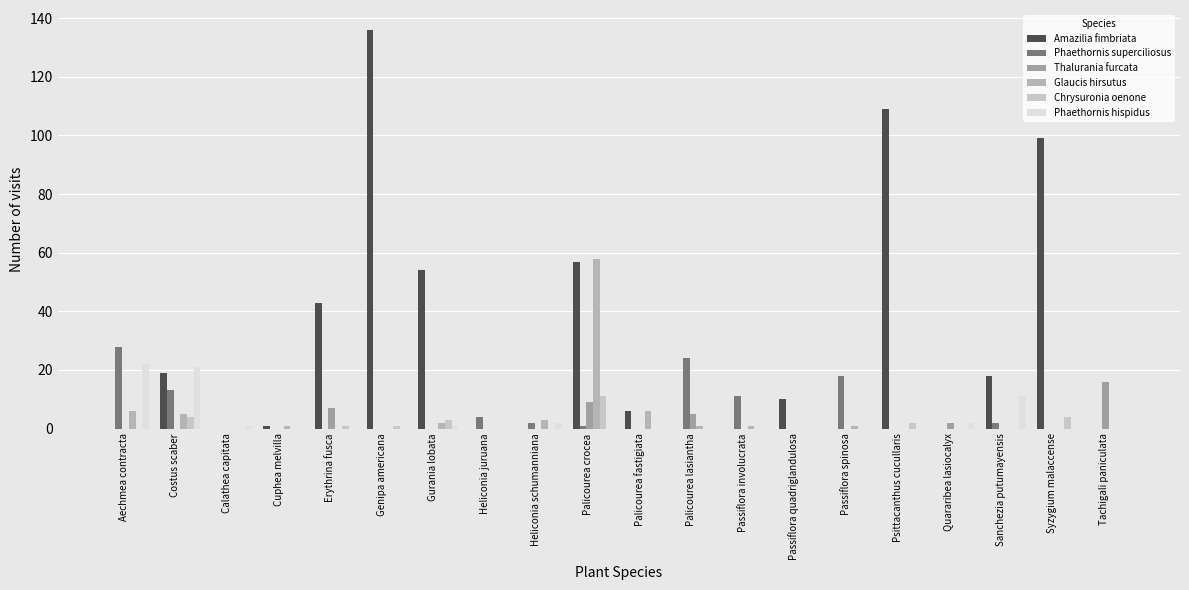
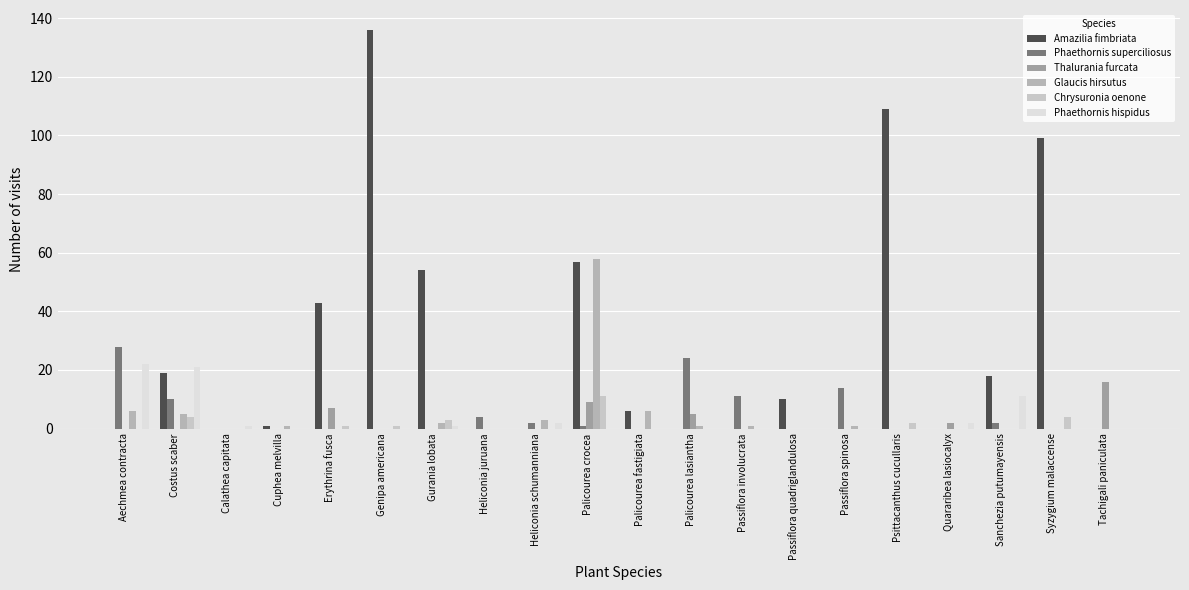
  {
    "Amazilia fimbriata": {
      "Aechmea contracta": 0,
      "Costus scaber": 19,
      "Calathea capitata": 0,
      "Cuphea melvilla": 1,
      "Erythrina fusca": 43,
      "Genipa americana": 136,
      "Gurania lobata": 54,
      "Heliconia juruana": 0,
      "Heliconia schumanniana": 0,
      "Palicourea crocea": 57,
      "Palicourea fastigiata": 6,
      "Palicourea lasiantha": 0,
      "Passiflora involucrata": 0,
      "Passiflora quadriglandulosa": 10,
      "Passiflora spinosa": 0,
      "Psittacanthus cucullaris": 109,
      "Quararibea lasiocalyx": 0,
      "Sanchezia putumayensis": 18,
      "Syzygium malaccense": 99,
      "Tachigali paniculata": 0
    },
    "Phaethornis superciliosus": {
      "Aechmea contracta": 28,
-     "Costus scaber": 13,
+     "Costus scaber": 10,
      "Calathea capitata": 0,
      "Cuphea melvilla": 0,
      "Erythrina fusca": 0,
      "Genipa americana": 0,
      "Gurania lobata": 0,
      "Heliconia juruana": 4,
      "Heliconia schumanniana": 2,
      "Palicourea crocea": 1,
      "Palicourea fastigiata": 0,
      "Palicourea lasiantha": 24,
      "Passiflora involucrata": 11,
      "Passiflora quadriglandulosa": 0,
-     "Passiflora spinosa": 18,
+     "Passiflora spinosa": 14,
      "Psittacanthus cucullaris": 0,
      "Quararibea lasiocalyx": 0,
      "Sanchezia putumayensis": 2,
      "Syzygium malaccense": 0,
      "Tachigali paniculata": 0
    }
  }
